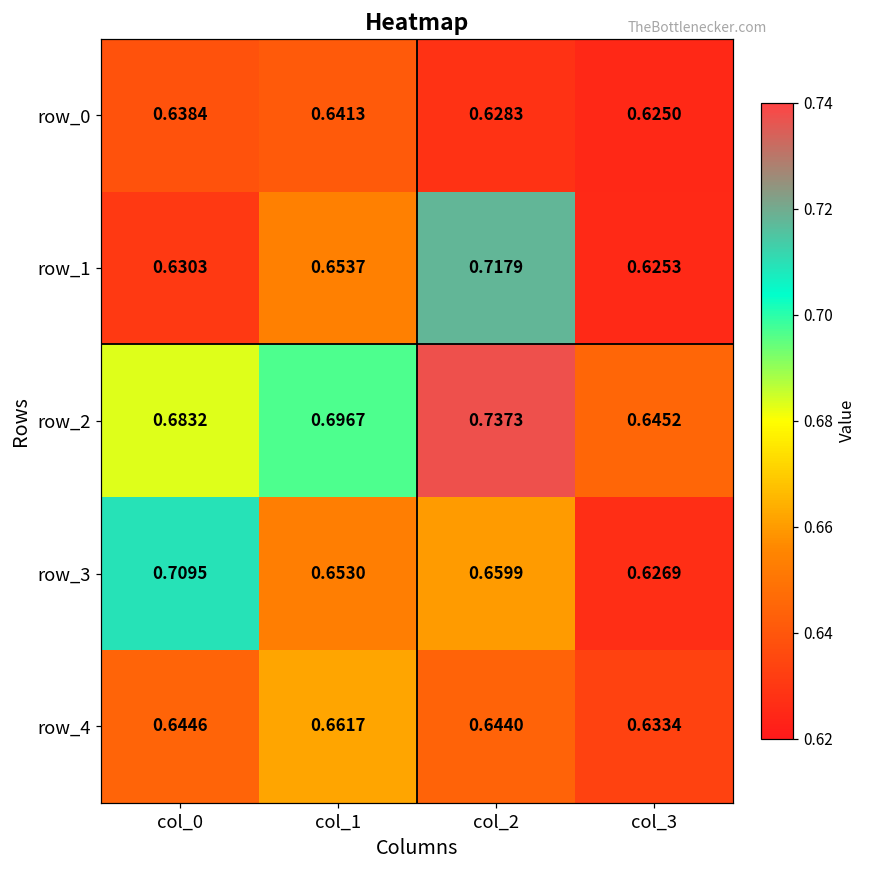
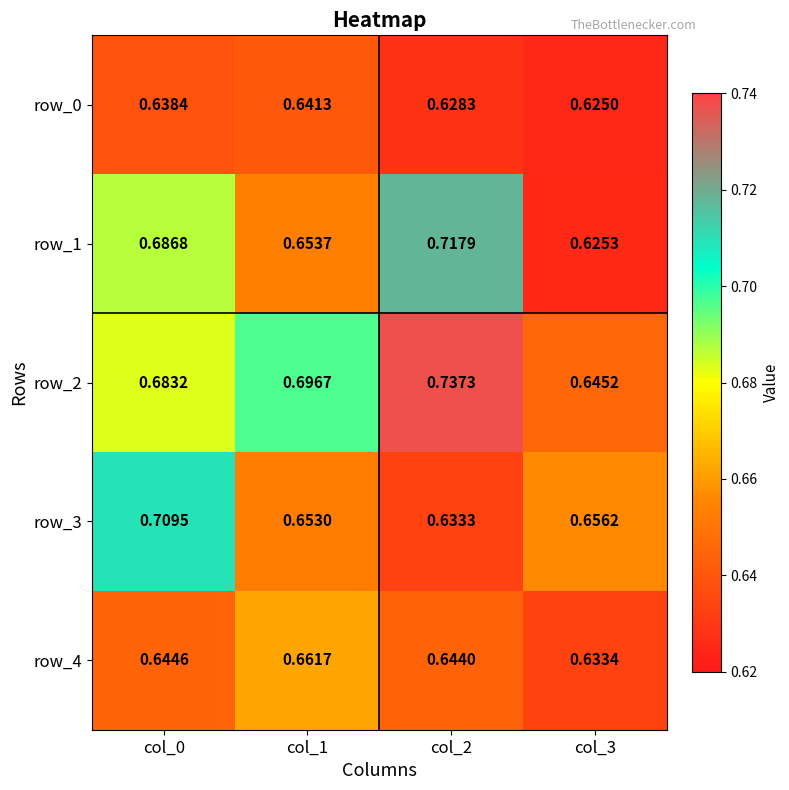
  {
    "row_0": {
      "col_0": 0.6384,
      "col_1": 0.6413,
      "col_2": 0.6283,
      "col_3": 0.6250
    },
    "row_1": {
-     "col_0": 0.6303,
+     "col_0": 0.6868,
      "col_1": 0.6537,
      "col_2": 0.7179,
      "col_3": 0.6253
    },
    "row_2": {
      "col_0": 0.6832,
      "col_1": 0.6967,
      "col_2": 0.7373,
      "col_3": 0.6452
    },
    "row_3": {
      "col_0": 0.7095,
      "col_1": 0.6530,
-     "col_2": 0.6599,
-     "col_3": 0.6269
+     "col_2": 0.6333,
+     "col_3": 0.6562
    },
    "row_4": {
      "col_0": 0.6446,
      "col_1": 0.6617,
      "col_2": 0.6440,
      "col_3": 0.6334
    }
  }
